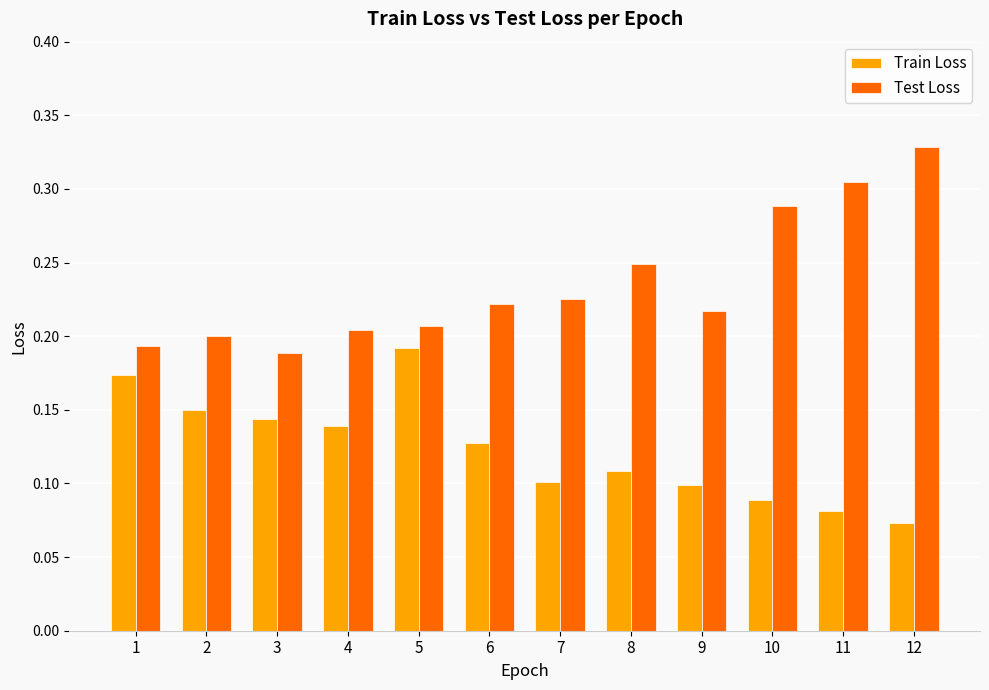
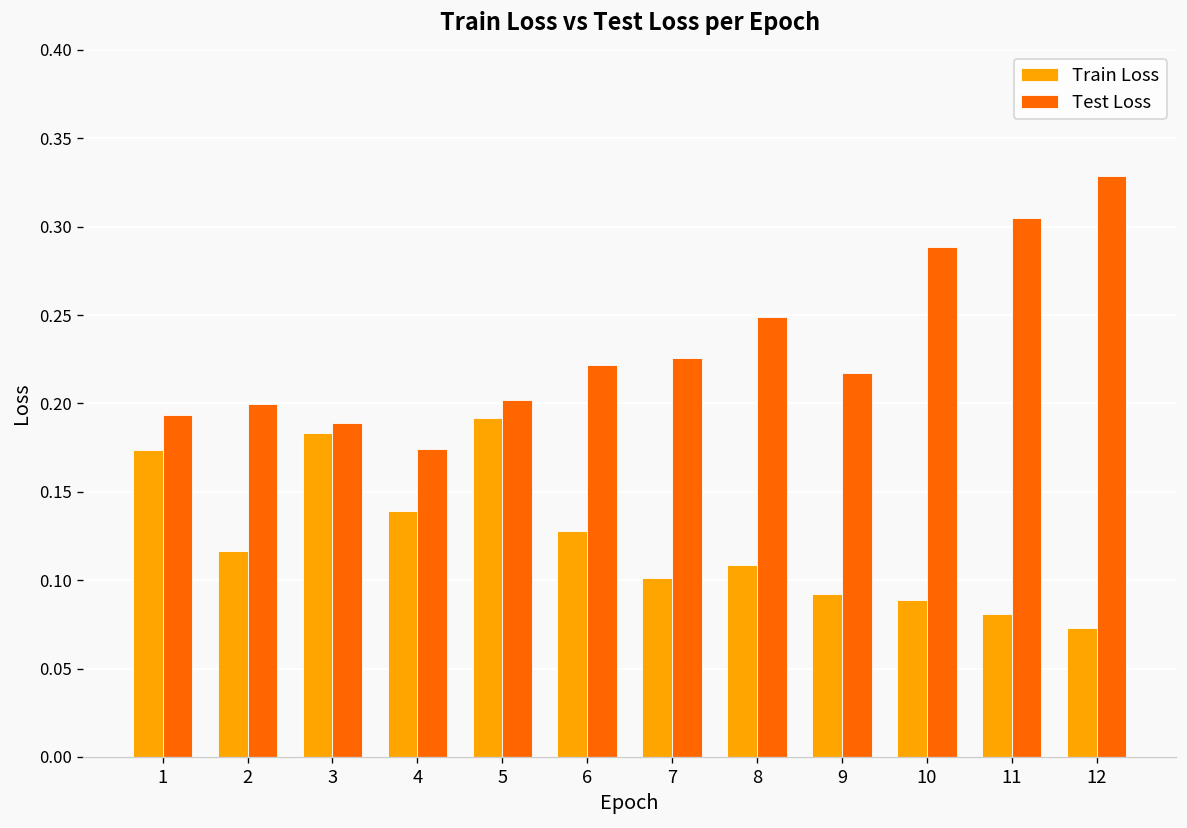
  {
    "Train Loss": {
      "1": 0.174,
-     "2": 0.150,
-     "3": 0.144,
+     "2": 0.116,
+     "3": 0.183,
      "4": 0.139,
      "5": 0.192,
      "6": 0.128,
      "7": 0.101,
      "8": 0.109,
-     "9": 0.099,
+     "9": 0.092,
      "10": 0.089,
      "11": 0.081,
      "12": 0.073
    },
    "Test Loss": {
      "1": 0.193,
      "2": 0.200,
      "3": 0.189,
-     "4": 0.204,
-     "5": 0.207,
+     "4": 0.174,
+     "5": 0.202,
      "6": 0.222,
      "7": 0.226,
      "8": 0.249,
      "9": 0.217,
      "10": 0.289,
      "11": 0.305,
      "12": 0.329
    }
  }
